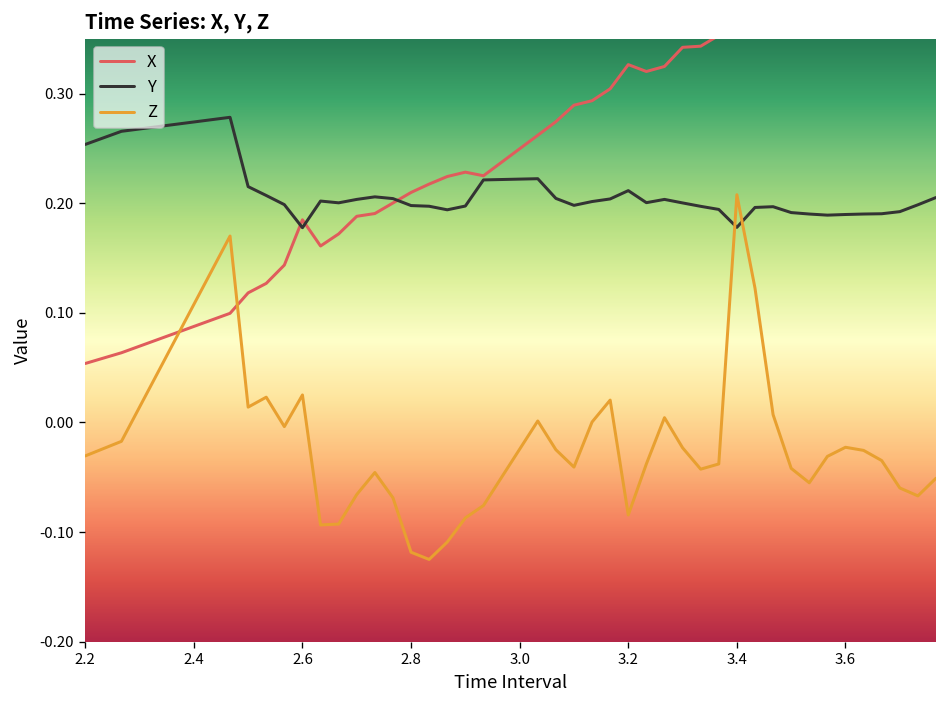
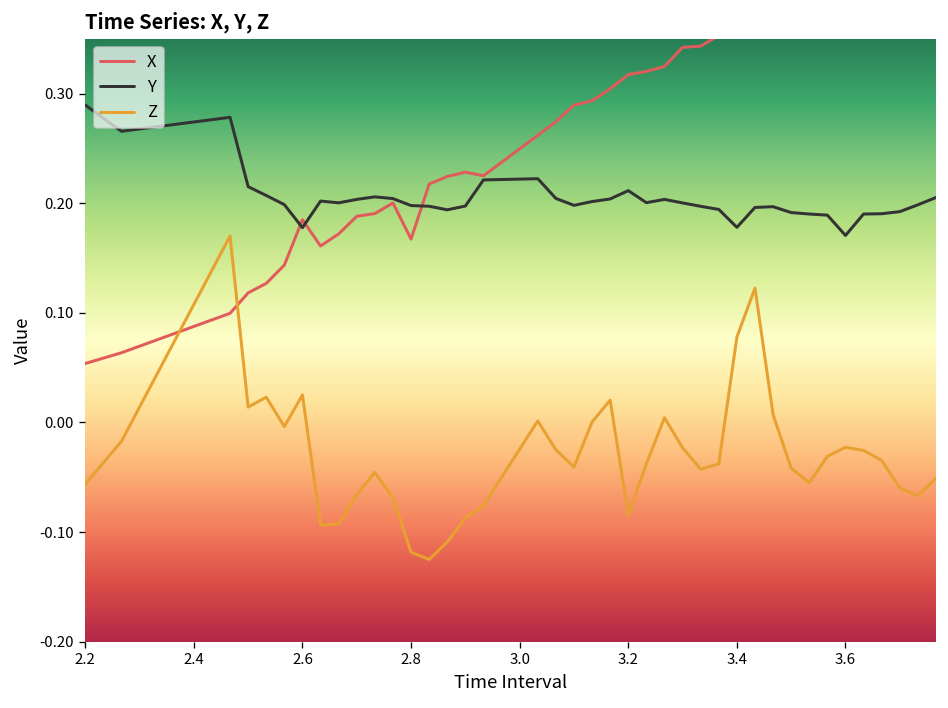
  {
    "X": {
      "2.2": 0.05,
      "2.6": 0.18,
-     "2.8": 0.21,
-     "3.2": 0.33
+     "2.8": 0.17,
+     "3.2": 0.32
    },
    "Y": {
-     "2.2": 0.25,
+     "2.2": 0.29,
      "2.6": 0.18,
      "2.8": 0.20,
      "3.2": 0.21,
      "3.4": 0.18,
-     "3.6": 0.19
+     "3.6": 0.17
    },
    "Z": {
-     "2.2": -0.03,
+     "2.2": -0.06,
      "2.6": 0.03,
      "2.8": -0.12,
      "3.2": -0.08,
-     "3.4": 0.21,
+     "3.4": 0.08,
      "3.6": -0.02
    }
  }
